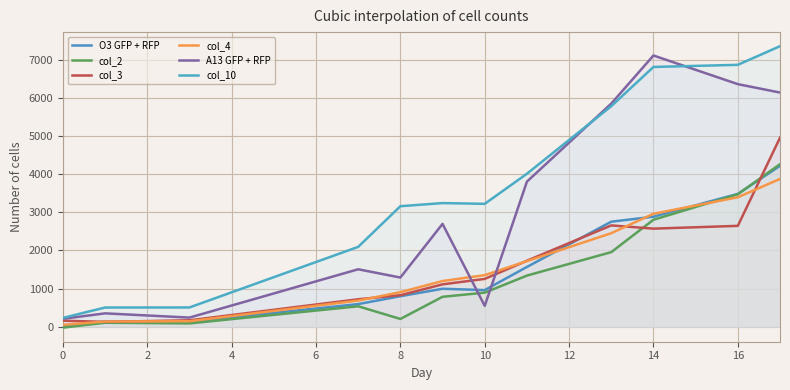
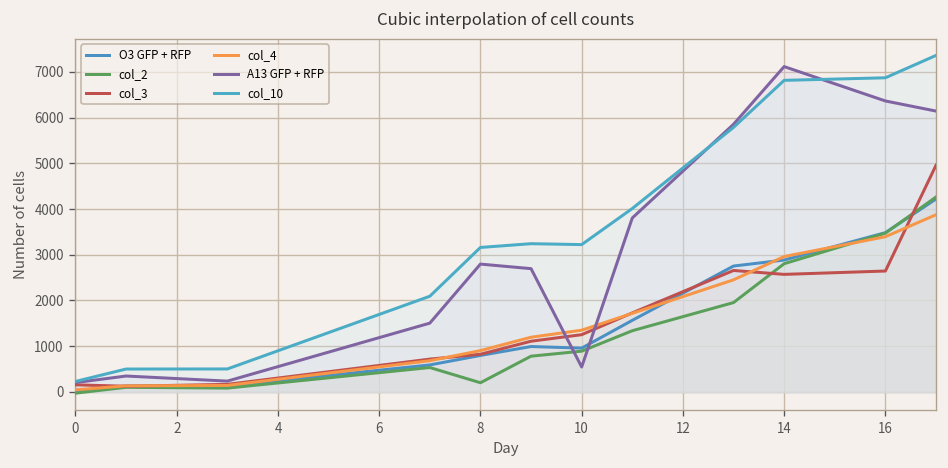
  {
    "col_3": {
      "10": 1300,
      "14": 2600,
      "16": 2600
    },
    "col_4": {
      "8": 900,
      "10": 1400,
      "14": 3000,
      "16": 3400
    },
    "A13 GFP + RFP": {
-     "8": 1300,
+     "8": 2800,
      "10": 500,
      "14": 7100,
      "16": 6400
    }
  }
